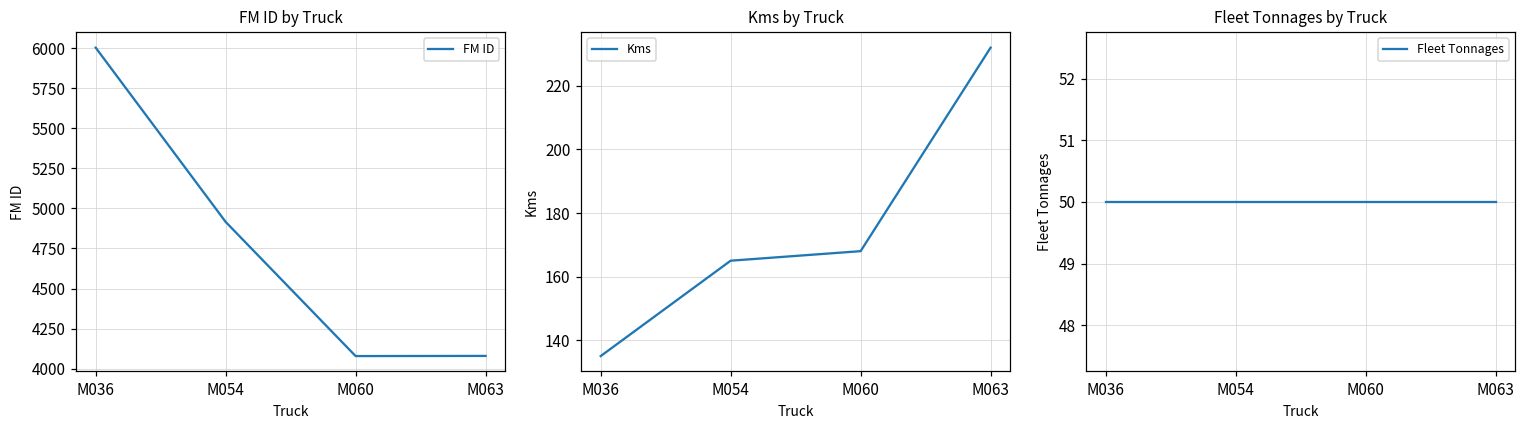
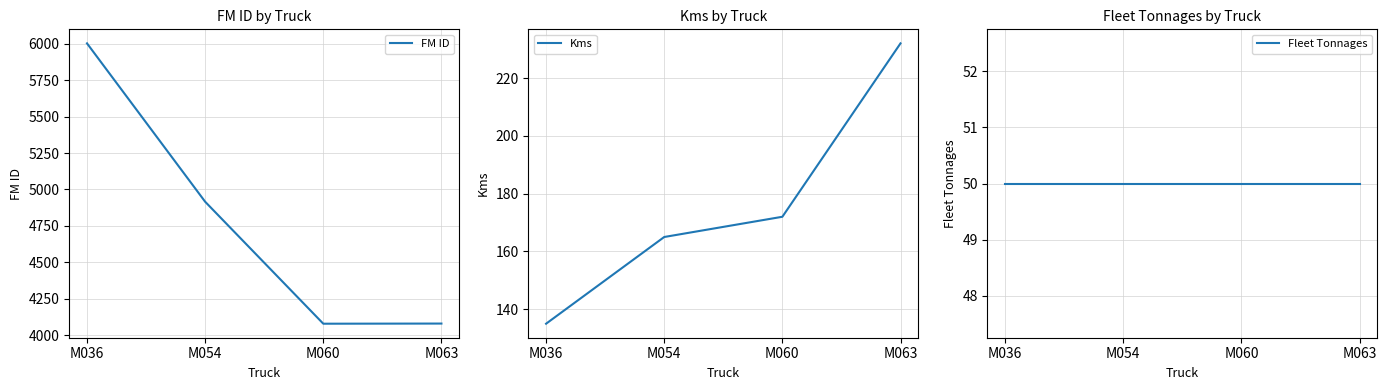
  {
    "FM ID by Truck": {
      "M036": 6000,
      "M054": 4920,
      "M060": 4080,
      "M063": 4080
    },
    "Kms by Truck": {
      "M036": 135,
      "M054": 165,
-     "M060": 168,
+     "M060": 172,
      "M063": 232
    },
    "Fleet Tonnages by Truck": {
      "M036": 50.0,
      "M054": 50.0,
      "M060": 50.0,
      "M063": 50.0
    }
  }
